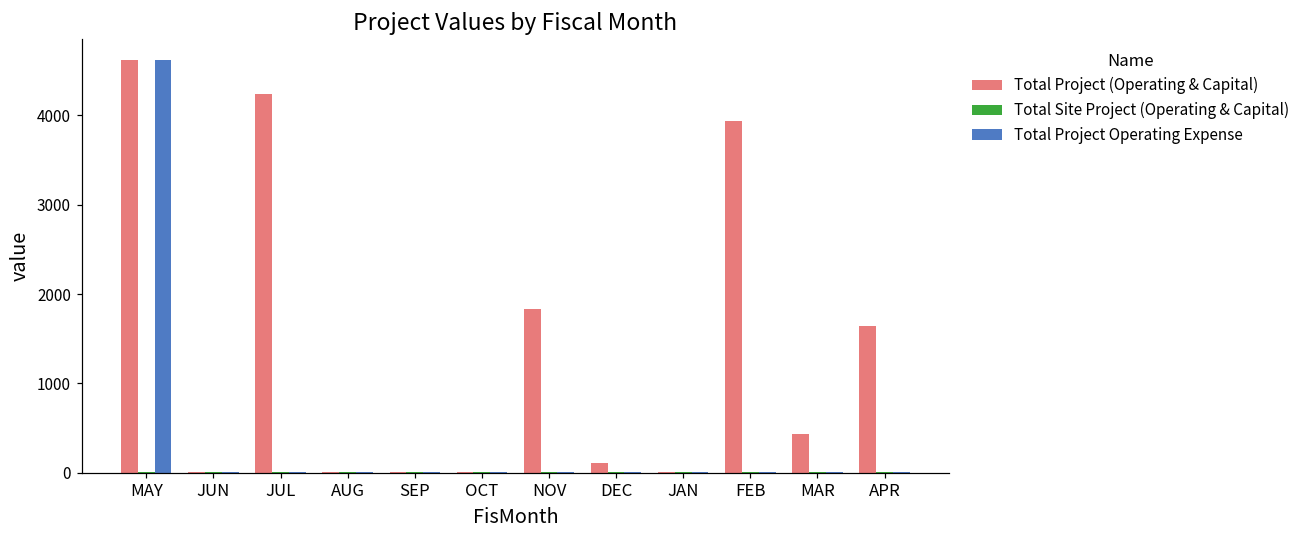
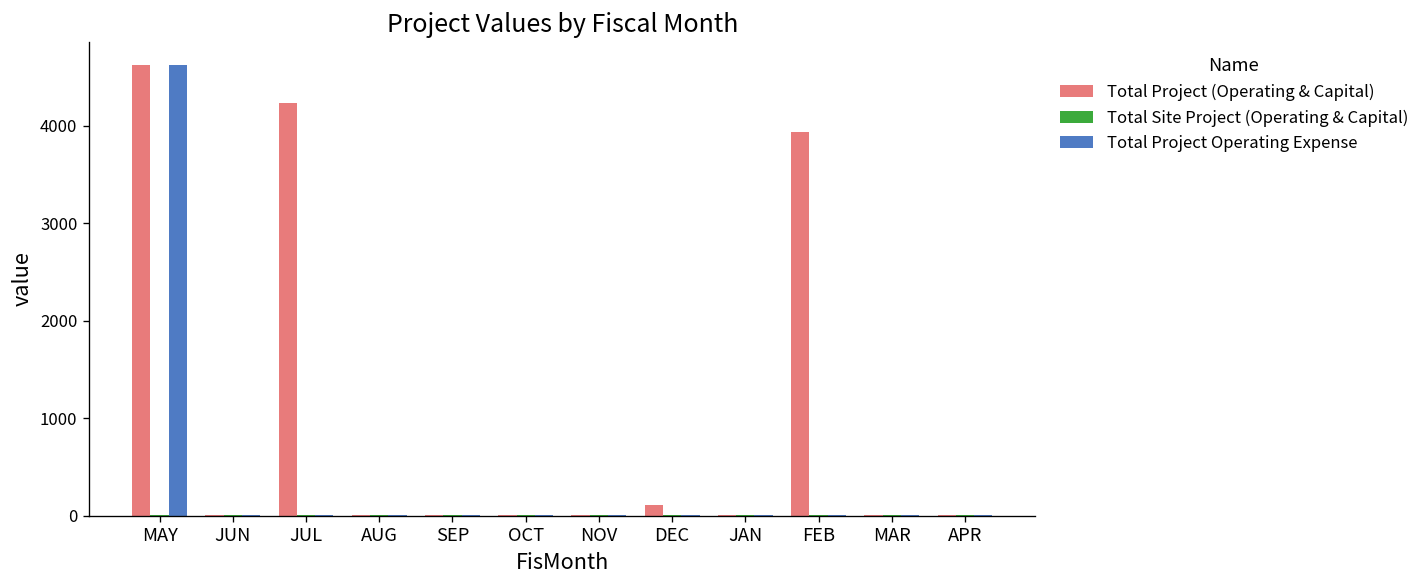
  {
    "Total Project (Operating & Capital)": {
      "MAY": 4600,
      "JUL": 4200,
-     "NOV": 1800,
+     "NOV": 0,
      "DEC": 100,
      "FEB": 3900,
-     "MAR": 400,
-     "APR": 1600
+     "MAR": 0,
+     "APR": 0
    },
    "Total Project Operating Expense": {
      "MAY": 4600
    }
  }
